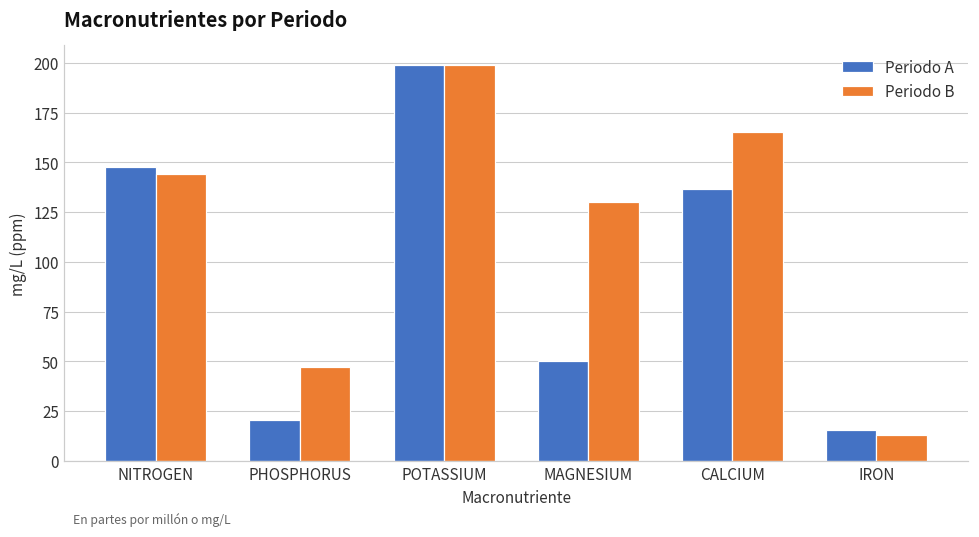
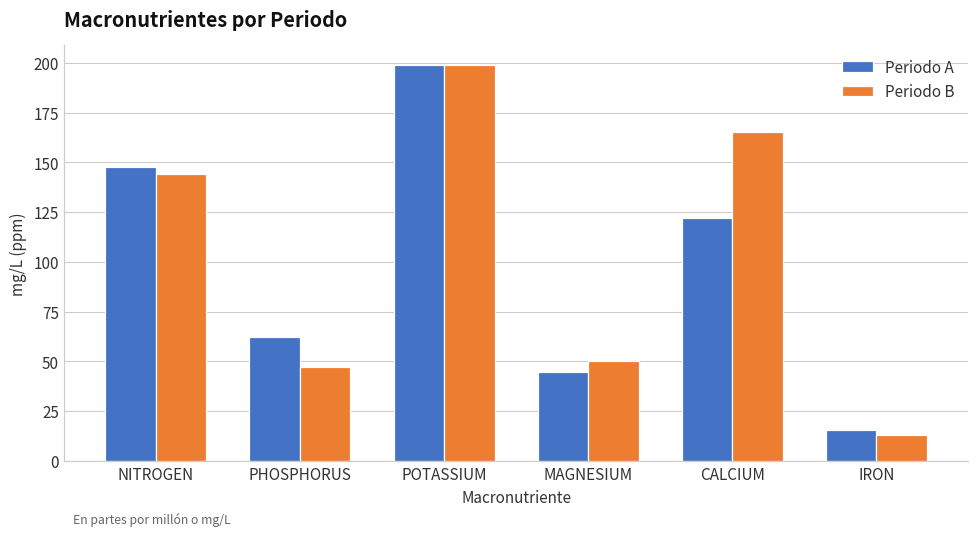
  {
    "Periodo A": {
      "NITROGEN": 148,
-     "PHOSPHORUS": 21,
+     "PHOSPHORUS": 62,
      "POTASSIUM": 199,
-     "MAGNESIUM": 50,
-     "CALCIUM": 137,
+     "MAGNESIUM": 45,
+     "CALCIUM": 122,
      "IRON": 16
    },
    "Periodo B": {
      "NITROGEN": 144,
      "PHOSPHORUS": 47,
      "POTASSIUM": 199,
-     "MAGNESIUM": 130,
+     "MAGNESIUM": 50,
      "CALCIUM": 165,
      "IRON": 13
    }
  }
